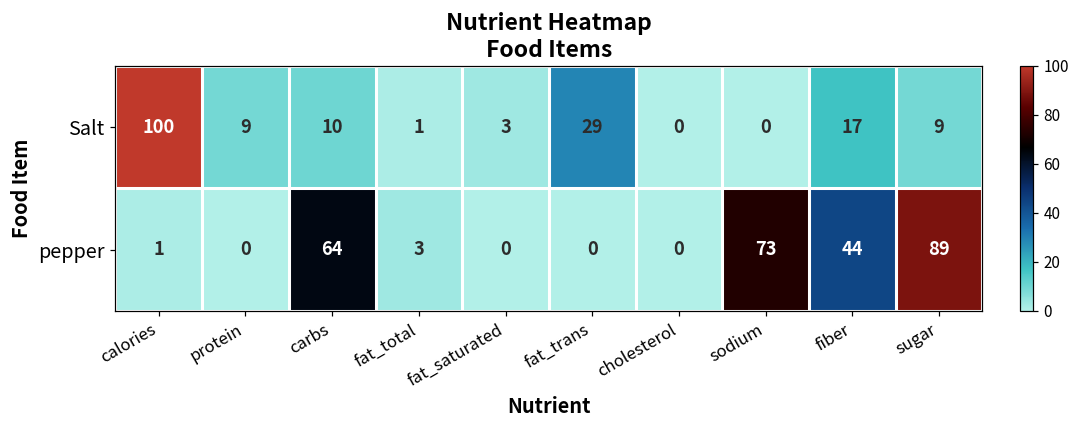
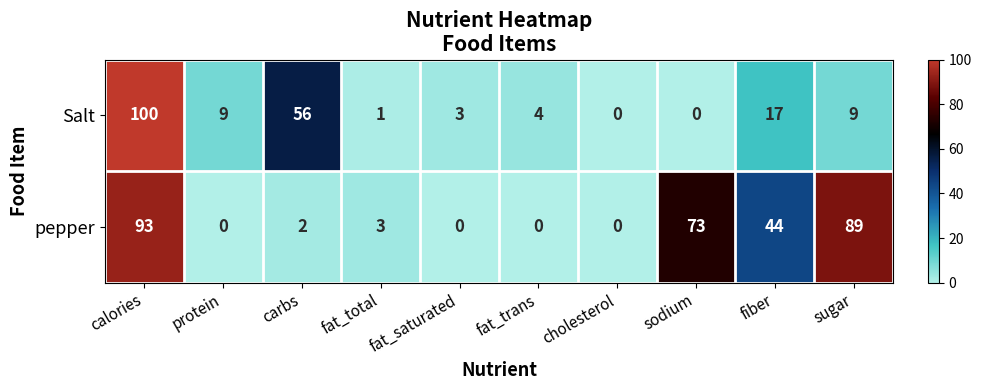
  {
    "Salt": {
      "calories": 100,
      "protein": 9,
-     "carbs": 10,
+     "carbs": 56,
      "fat_total": 1,
      "fat_saturated": 3,
-     "fat_trans": 29,
+     "fat_trans": 4,
      "cholesterol": 0,
      "sodium": 0,
      "fiber": 17,
      "sugar": 9
    },
    "pepper": {
-     "calories": 1,
+     "calories": 93,
      "protein": 0,
-     "carbs": 64,
+     "carbs": 2,
      "fat_total": 3,
      "fat_saturated": 0,
      "fat_trans": 0,
      "cholesterol": 0,
      "sodium": 73,
      "fiber": 44,
      "sugar": 89
    }
  }
